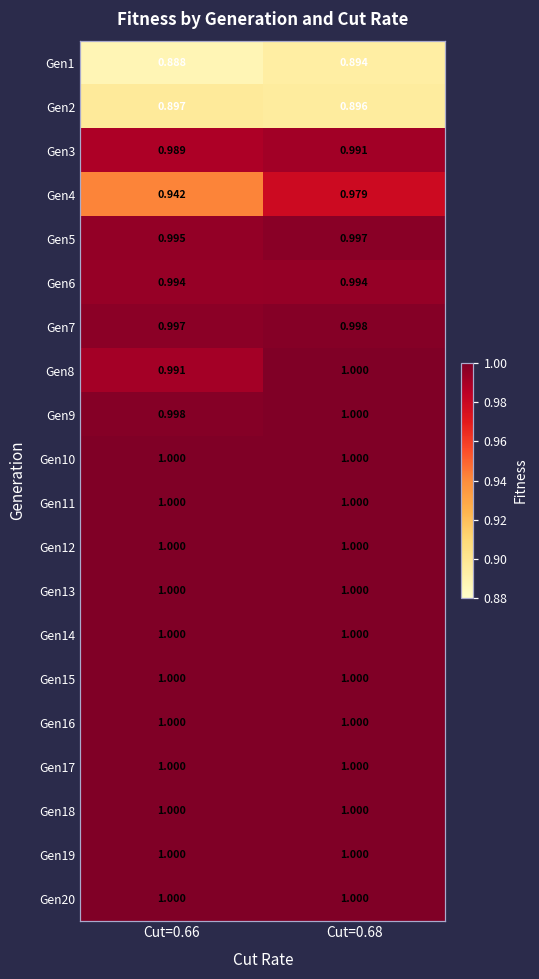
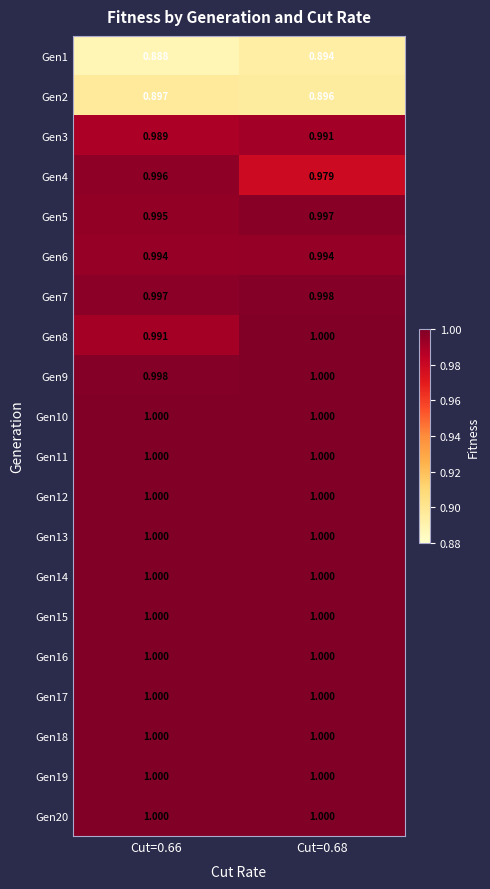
  {
    "Gen1": {
      "Cut=0.66": 0.888,
      "Cut=0.68": 0.894
    },
    "Gen2": {
      "Cut=0.66": 0.897,
      "Cut=0.68": 0.896
    },
    "Gen3": {
      "Cut=0.66": 0.989,
      "Cut=0.68": 0.991
    },
    "Gen4": {
-     "Cut=0.66": 0.942,
+     "Cut=0.66": 0.996,
      "Cut=0.68": 0.979
    },
    "Gen5": {
      "Cut=0.66": 0.995,
      "Cut=0.68": 0.997
    },
    "Gen6": {
      "Cut=0.66": 0.994,
      "Cut=0.68": 0.994
    },
    "Gen7": {
      "Cut=0.66": 0.997,
      "Cut=0.68": 0.998
    },
    "Gen8": {
      "Cut=0.66": 0.991,
      "Cut=0.68": 1.000
    },
    "Gen9": {
      "Cut=0.66": 0.998,
      "Cut=0.68": 1.000
    },
    "Gen10": {
      "Cut=0.66": 1.000,
      "Cut=0.68": 1.000
    },
    "Gen11": {
      "Cut=0.66": 1.000,
      "Cut=0.68": 1.000
    },
    "Gen12": {
      "Cut=0.66": 1.000,
      "Cut=0.68": 1.000
    },
    "Gen13": {
      "Cut=0.66": 1.000,
      "Cut=0.68": 1.000
    },
    "Gen14": {
      "Cut=0.66": 1.000,
      "Cut=0.68": 1.000
    },
    "Gen15": {
      "Cut=0.66": 1.000,
      "Cut=0.68": 1.000
    },
    "Gen16": {
      "Cut=0.66": 1.000,
      "Cut=0.68": 1.000
    },
    "Gen17": {
      "Cut=0.66": 1.000,
      "Cut=0.68": 1.000
    },
    "Gen18": {
      "Cut=0.66": 1.000,
      "Cut=0.68": 1.000
    },
    "Gen19": {
      "Cut=0.66": 1.000,
      "Cut=0.68": 1.000
    },
    "Gen20": {
      "Cut=0.66": 1.000,
      "Cut=0.68": 1.000
    }
  }
